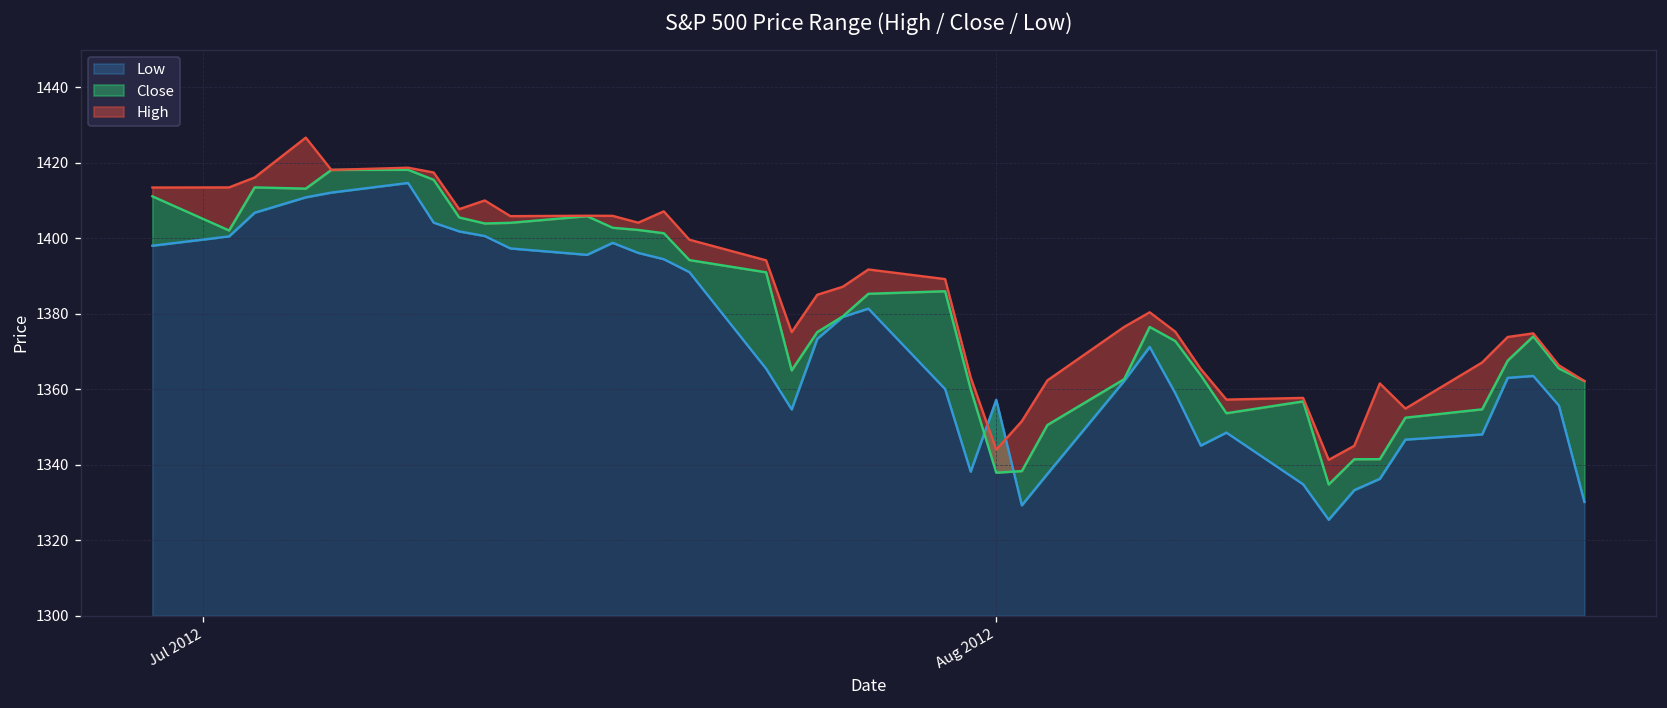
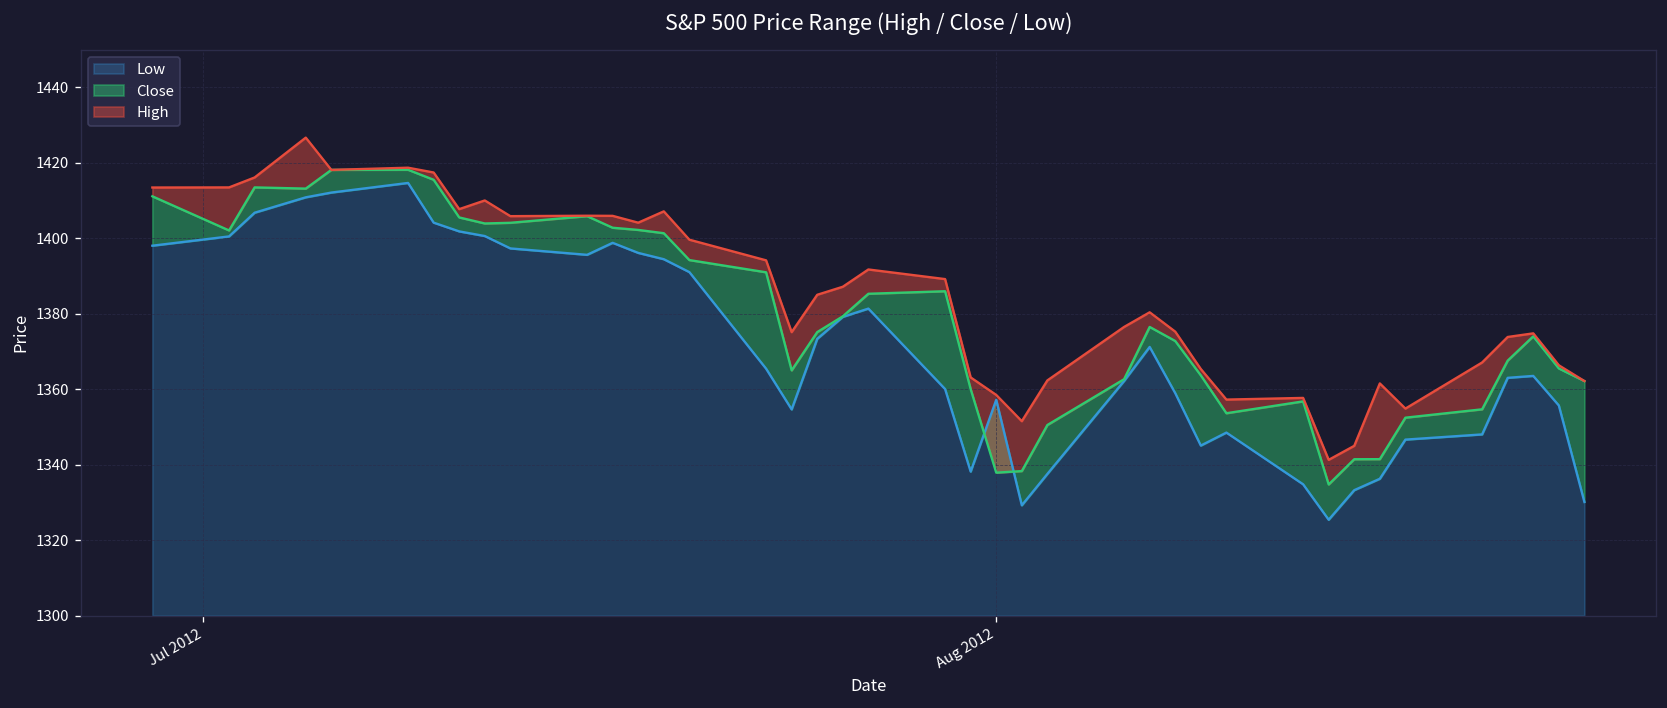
  {
    "High": {
-     "Aug 2012": 1344
+     "Aug 2012": 1358
    }
  }
